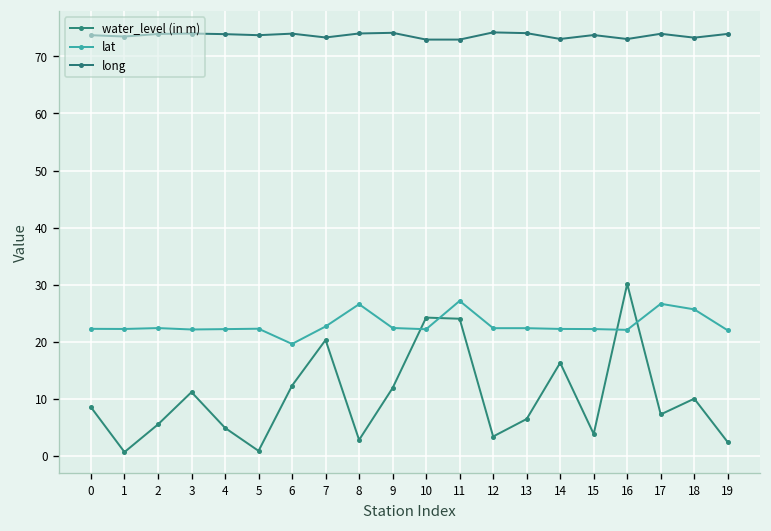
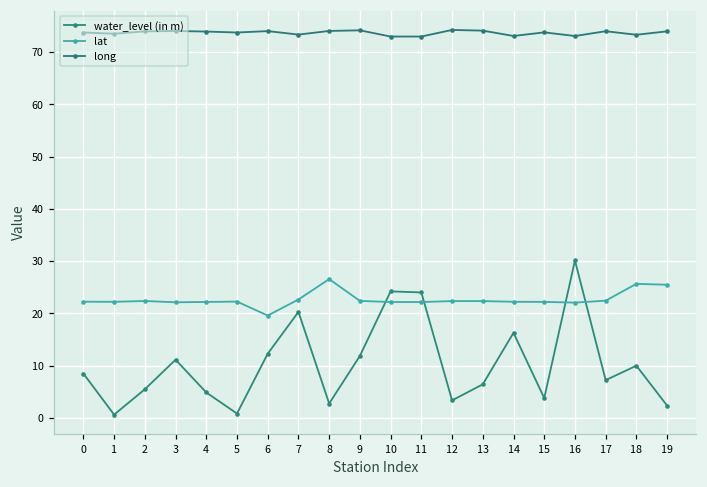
  {
    "lat": {
      "0": 22,
      "1": 22,
      "2": 22,
      "3": 22,
      "4": 22,
      "5": 22,
      "6": 20,
      "7": 23,
      "8": 27,
      "9": 22,
      "10": 22,
-     "11": 27,
+     "11": 22,
      "12": 22,
      "13": 22,
      "14": 22,
      "15": 22,
      "16": 22,
-     "17": 27,
+     "17": 22,
      "18": 26,
-     "19": 22
+     "19": 25
    }
  }
